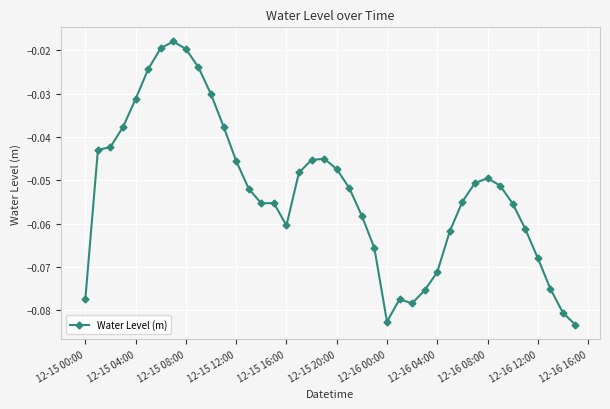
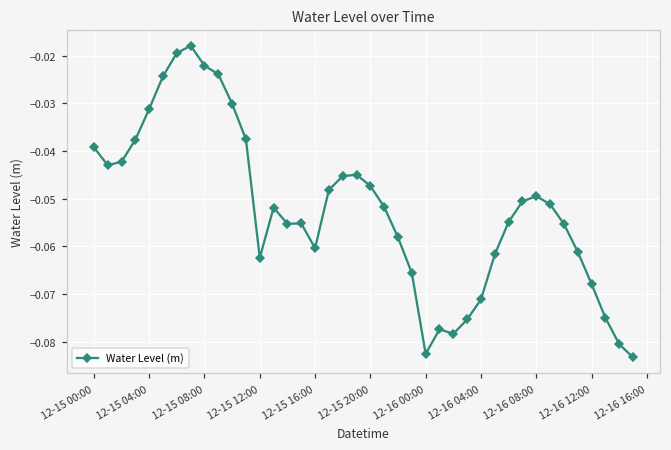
  {
-   "12-15 00:00": -0.077,
+   "12-15 00:00": -0.039,
    "12-15 04:00": -0.031,
-   "12-15 08:00": -0.020,
-   "12-15 12:00": -0.045,
+   "12-15 08:00": -0.022,
+   "12-15 12:00": -0.062,
    "12-15 16:00": -0.060,
    "12-15 20:00": -0.047,
    "12-16 00:00": -0.083,
    "12-16 04:00": -0.071,
    "12-16 08:00": -0.050,
    "12-16 12:00": -0.068
  }
